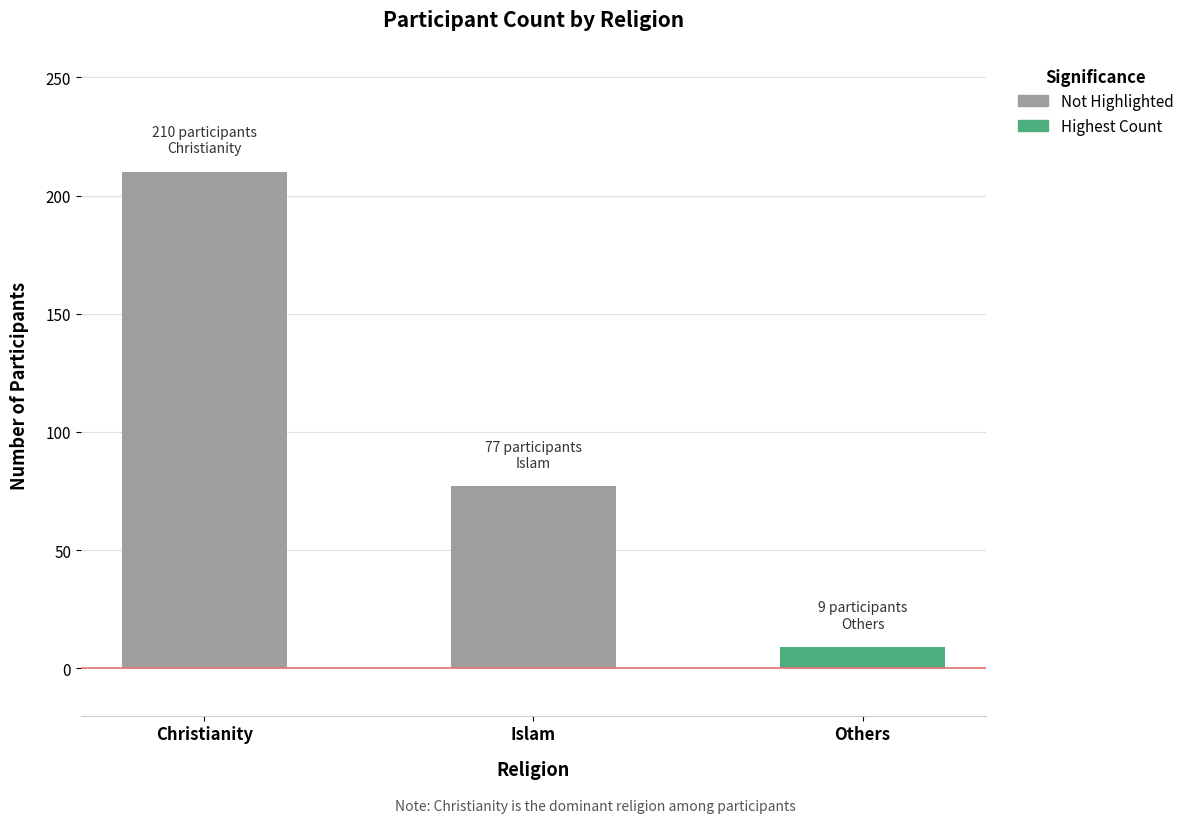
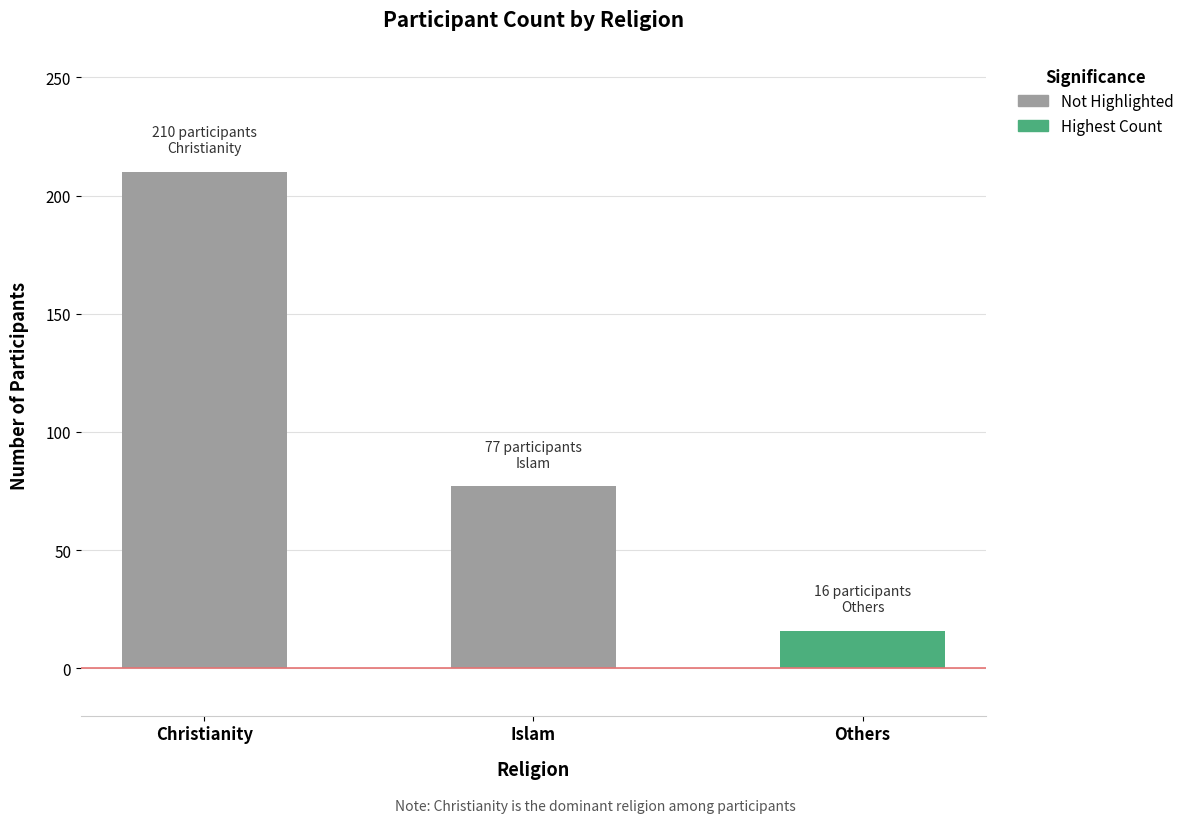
  {
    "Christianity": 210,
    "Islam": 77,
-   "Others": 9
+   "Others": 16
  }
